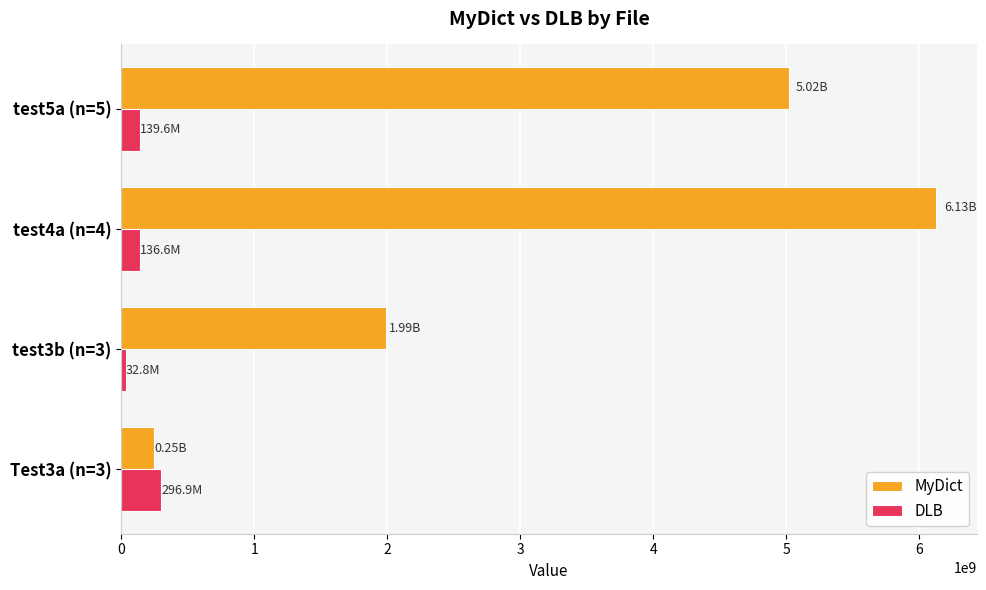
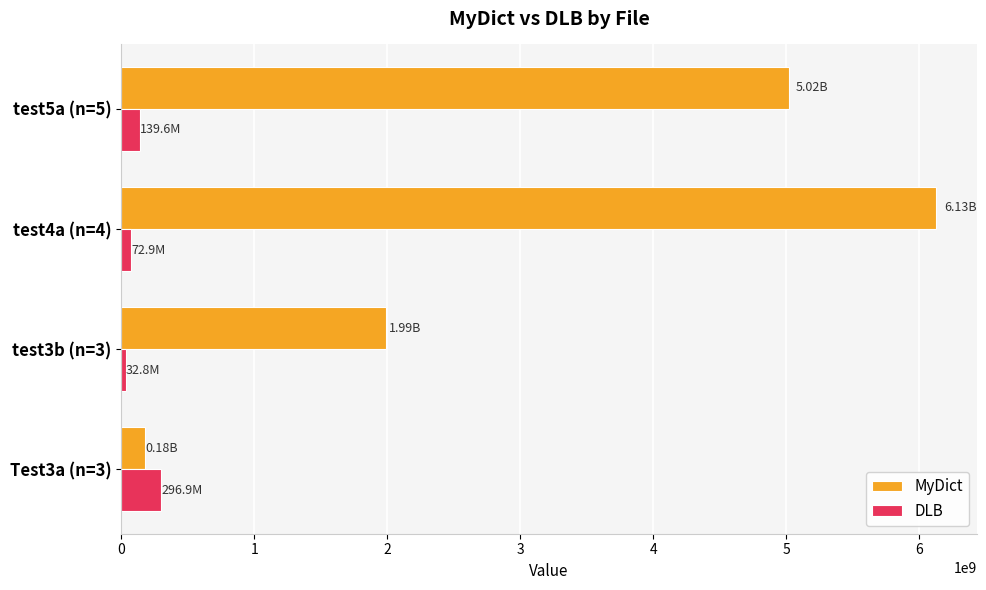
  {
    "MyDict": {
      "test5a (n=5)": "5.02B",
      "test4a (n=4)": "6.13B",
      "test3b (n=3)": "1.99B",
-     "Test3a (n=3)": "0.25B"
+     "Test3a (n=3)": "0.18B"
    },
    "DLB": {
      "test5a (n=5)": "139.6M",
-     "test4a (n=4)": "136.6M",
+     "test4a (n=4)": "72.9M",
      "test3b (n=3)": "32.8M",
      "Test3a (n=3)": "296.9M"
    }
  }
